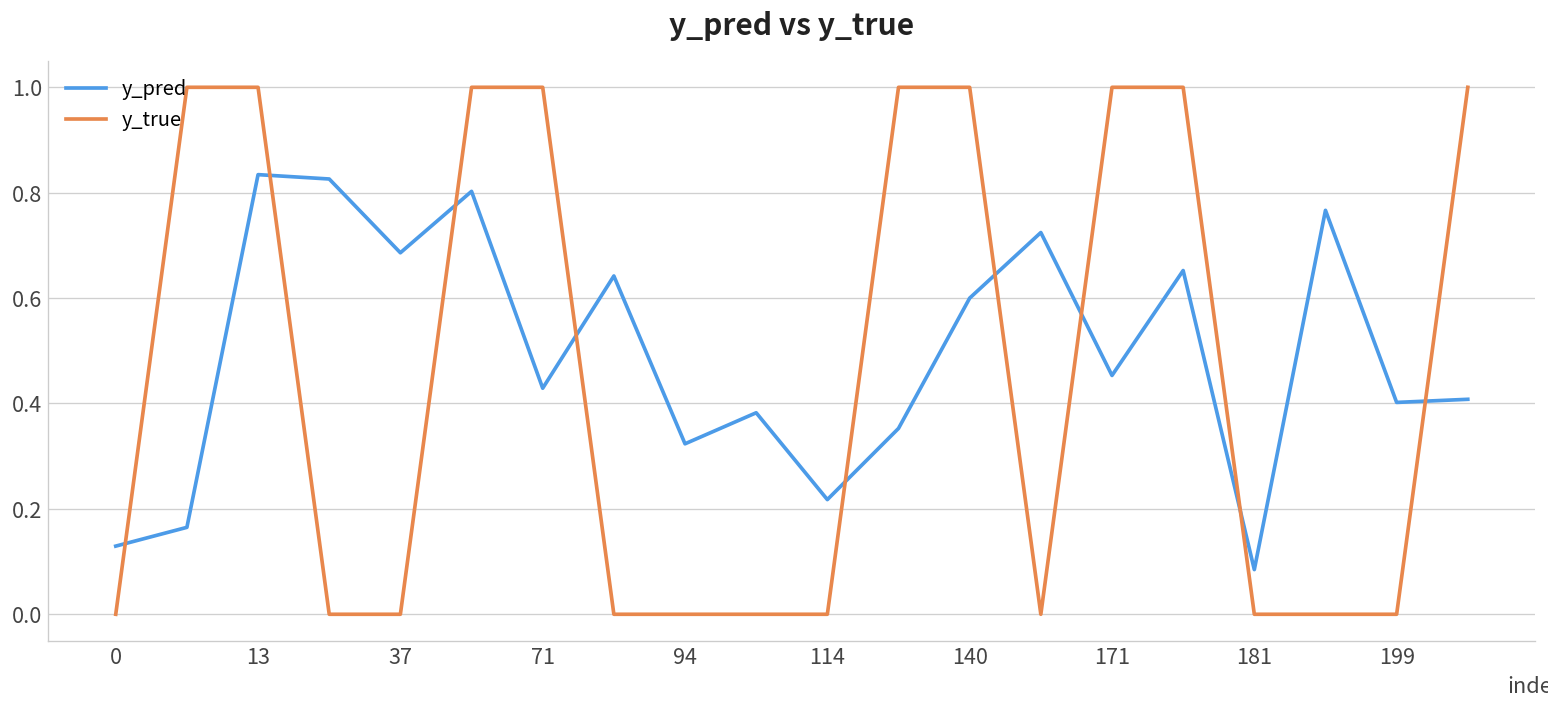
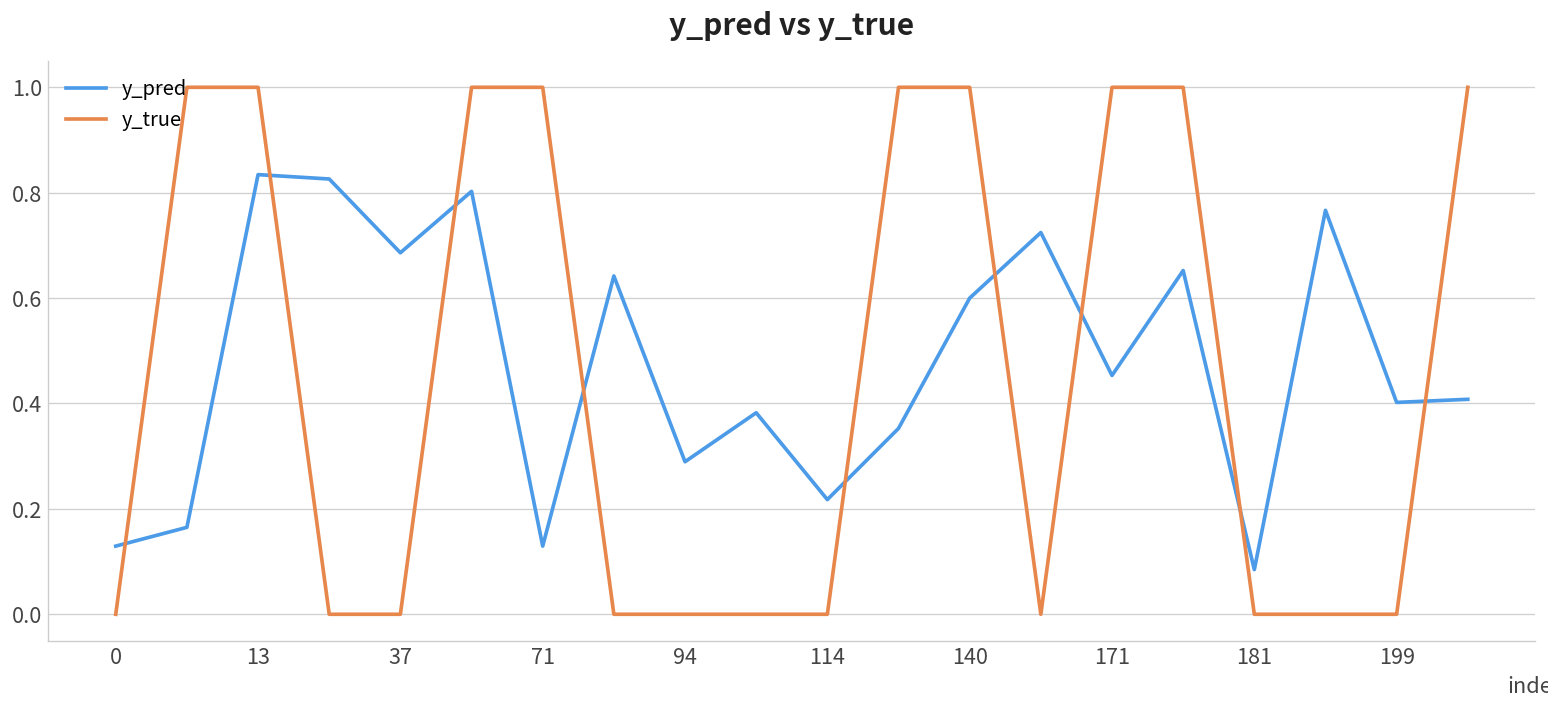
  {
    "y_pred": {
      "0": 0.13,
      "37": 0.69,
-     "71": 0.43,
-     "94": 0.32,
+     "71": 0.13,
+     "94": 0.29,
      "114": 0.22,
      "140": 0.60,
      "171": 0.45,
      "181": 0.08,
      "199": 0.40
    },
    "y_true": {
      "0": 0.00,
      "37": 0.00,
      "71": 1.00,
      "94": 0.00,
      "114": 0.00,
      "140": 1.00,
      "171": 1.00,
      "181": 0.00,
      "199": 0.00
    }
  }
